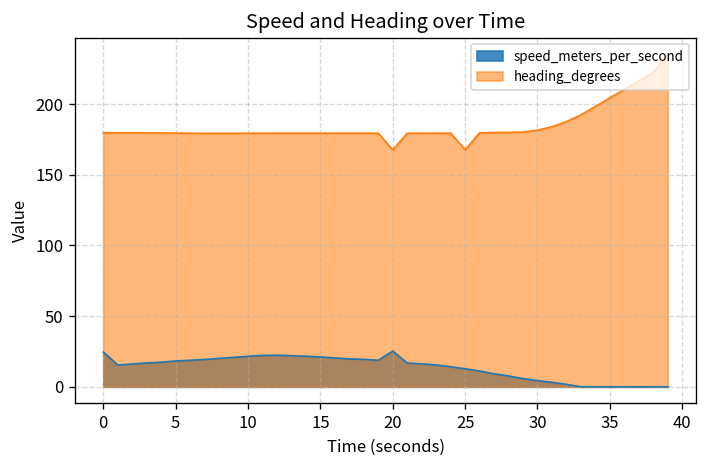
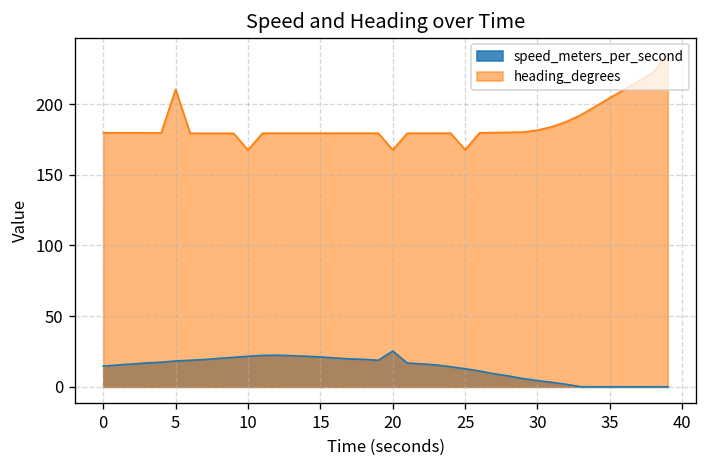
  {
    "speed_meters_per_second": {
-     "0": 25,
+     "0": 15,
      "5": 18,
      "10": 22,
      "15": 21,
      "20": 25,
      "25": 13,
      "30": 4,
      "35": 0
    },
    "heading_degrees": {
      "0": 180,
-     "5": 179,
-     "10": 179,
+     "5": 210,
+     "10": 168,
      "15": 179,
      "20": 168,
      "25": 168,
      "30": 182,
      "35": 204
    }
  }
